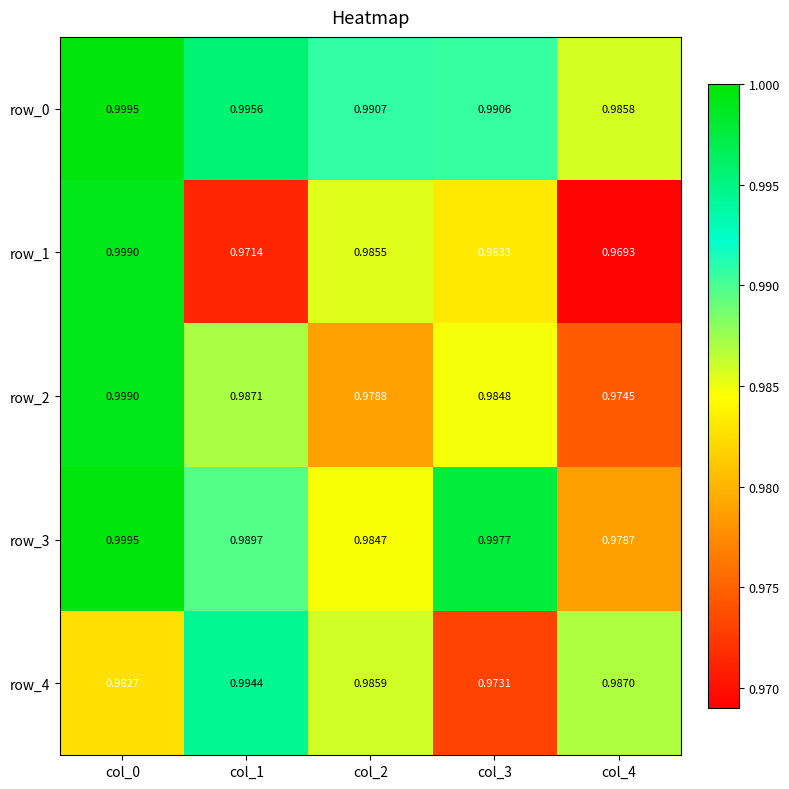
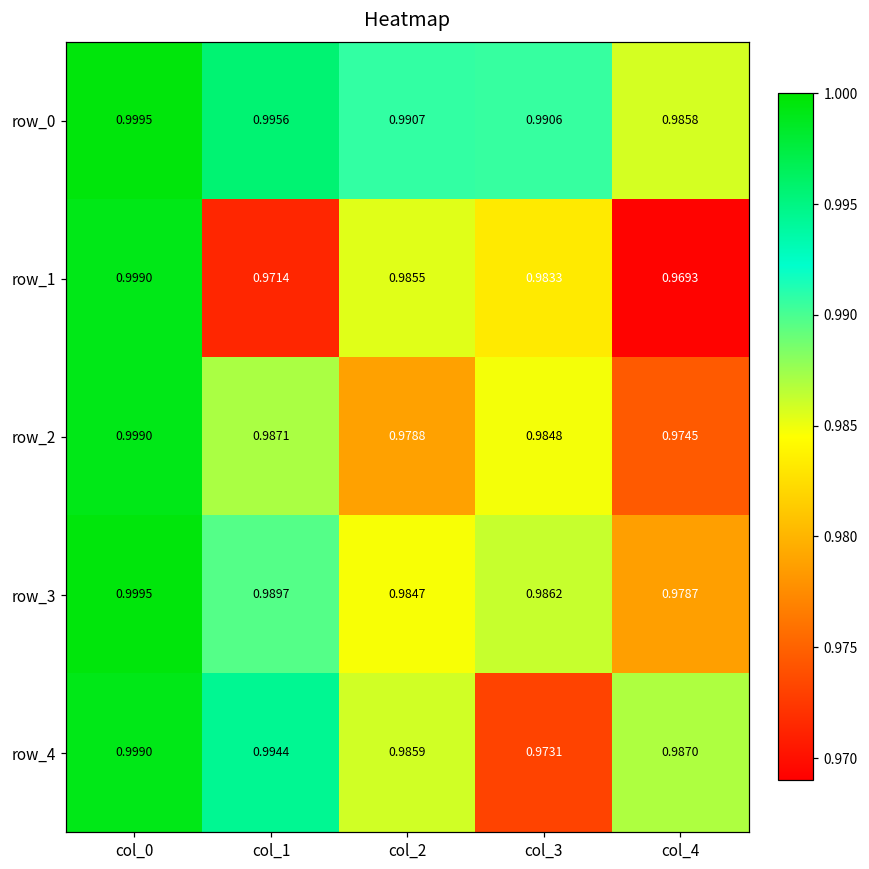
  {
    "row_0": {
      "col_0": 0.9995,
      "col_1": 0.9956,
      "col_2": 0.9907,
      "col_3": 0.9906,
      "col_4": 0.9858
    },
    "row_1": {
      "col_0": 0.9990,
      "col_1": 0.9714,
      "col_2": 0.9855,
      "col_3": 0.9833,
      "col_4": 0.9693
    },
    "row_2": {
      "col_0": 0.9990,
      "col_1": 0.9871,
      "col_2": 0.9788,
      "col_3": 0.9848,
      "col_4": 0.9745
    },
    "row_3": {
      "col_0": 0.9995,
      "col_1": 0.9897,
      "col_2": 0.9847,
-     "col_3": 0.9977,
+     "col_3": 0.9862,
      "col_4": 0.9787
    },
    "row_4": {
-     "col_0": 0.9827,
+     "col_0": 0.9990,
      "col_1": 0.9944,
      "col_2": 0.9859,
      "col_3": 0.9731,
      "col_4": 0.9870
    }
  }
